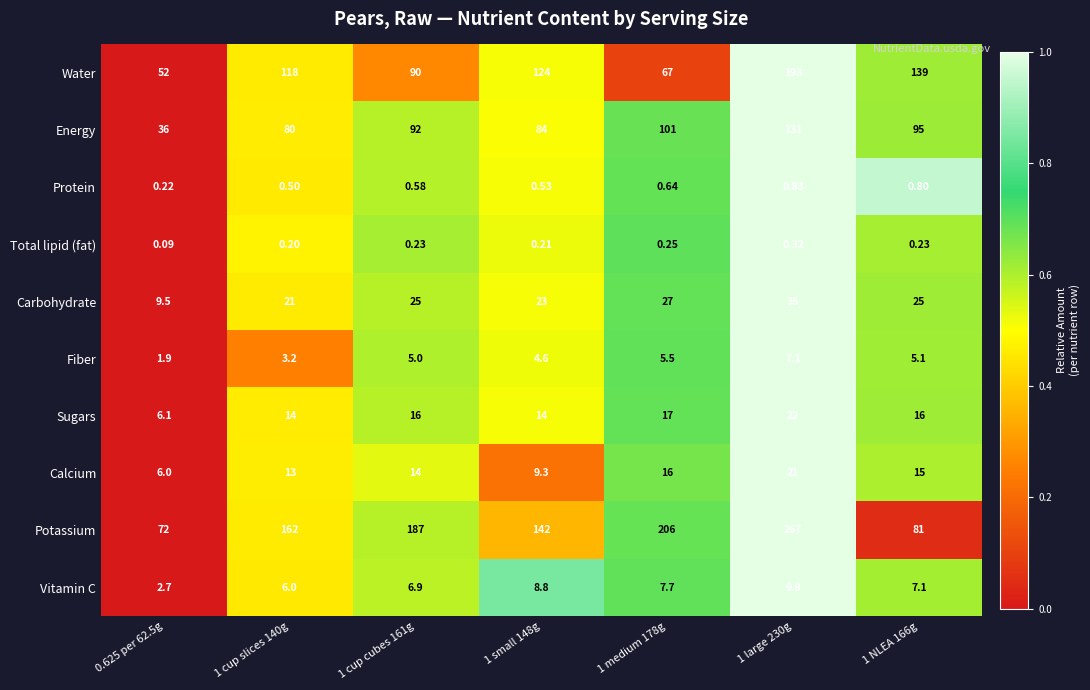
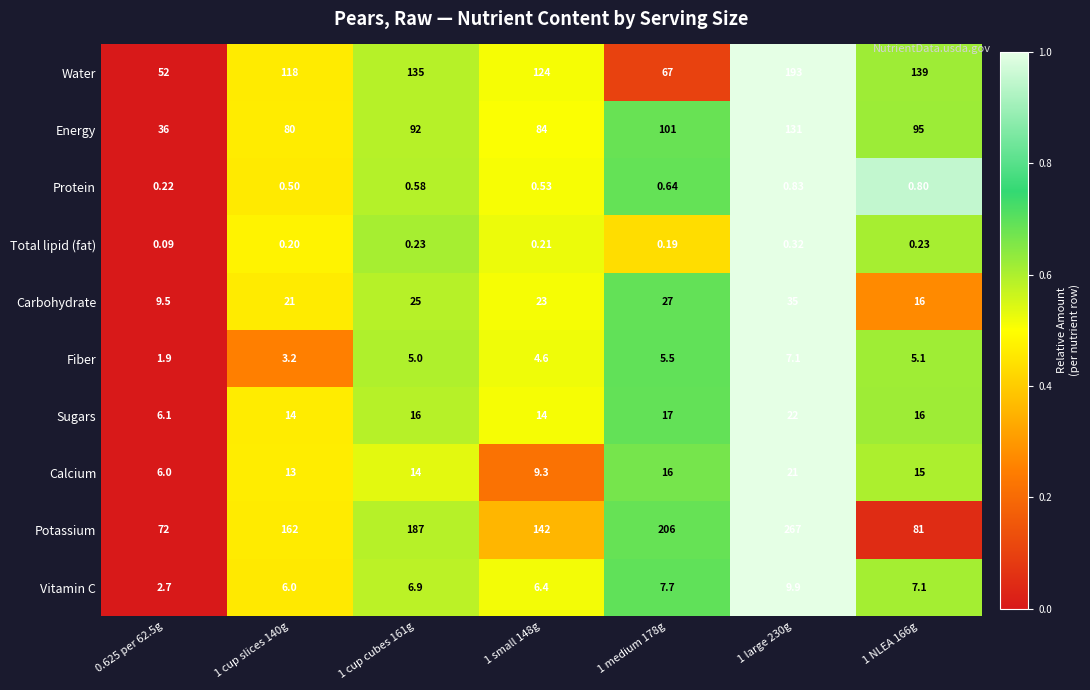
  {
    "Water": {
      "0.625 per 62.5g": 52,
      "1 cup slices 140g": 118,
-     "1 cup cubes 161g": 90,
+     "1 cup cubes 161g": 135,
      "1 small 148g": 124,
      "1 medium 178g": 67
    },
    "Energy": {
      "0.625 per 62.5g": 36,
      "1 cup slices 140g": 80,
      "1 cup cubes 161g": 92,
      "1 small 148g": 84,
      "1 medium 178g": 101,
      "1 NLEA 166g": 95
    },
    "Protein": {
      "0.625 per 62.5g": 0.22,
      "1 cup slices 140g": 0.50,
      "1 cup cubes 161g": 0.58,
      "1 small 148g": 0.53,
      "1 medium 178g": 0.64,
      "1 NLEA 166g": 0.80
    },
    "Total lipid (fat)": {
      "0.625 per 62.5g": 0.09,
      "1 cup slices 140g": 0.20,
      "1 cup cubes 161g": 0.23,
      "1 small 148g": 0.21,
-     "1 medium 178g": 0.25,
+     "1 medium 178g": 0.19,
      "1 NLEA 166g": 0.23
    },
    "Carbohydrate": {
      "0.625 per 62.5g": 9.5,
      "1 cup slices 140g": 21,
      "1 cup cubes 161g": 25,
      "1 small 148g": 23,
      "1 medium 178g": 27,
-     "1 NLEA 166g": 25
+     "1 NLEA 166g": 16
    },
    "Fiber": {
      "0.625 per 62.5g": 1.9,
      "1 cup slices 140g": 3.2,
      "1 cup cubes 161g": 5.0,
      "1 small 148g": 4.6,
      "1 medium 178g": 5.5,
      "1 NLEA 166g": 5.1
    },
    "Sugars": {
      "0.625 per 62.5g": 6.1,
      "1 cup slices 140g": 14,
      "1 cup cubes 161g": 16,
      "1 small 148g": 14,
      "1 medium 178g": 17,
      "1 NLEA 166g": 16
    },
    "Calcium": {
      "0.625 per 62.5g": 6.0,
      "1 cup slices 140g": 13,
      "1 cup cubes 161g": 14,
      "1 small 148g": 9.3,
      "1 medium 178g": 16,
      "1 NLEA 166g": 15
    },
    "Potassium": {
      "0.625 per 62.5g": 72,
      "1 cup slices 140g": 162,
      "1 cup cubes 161g": 187,
      "1 small 148g": 142,
      "1 medium 178g": 206,
      "1 NLEA 166g": 81
    },
    "Vitamin C": {
      "0.625 per 62.5g": 2.7,
      "1 cup slices 140g": 6.0,
      "1 cup cubes 161g": 6.9,
-     "1 small 148g": 8.8,
+     "1 small 148g": 6.4,
      "1 medium 178g": 7.7,
      "1 NLEA 166g": 7.1
    }
  }
